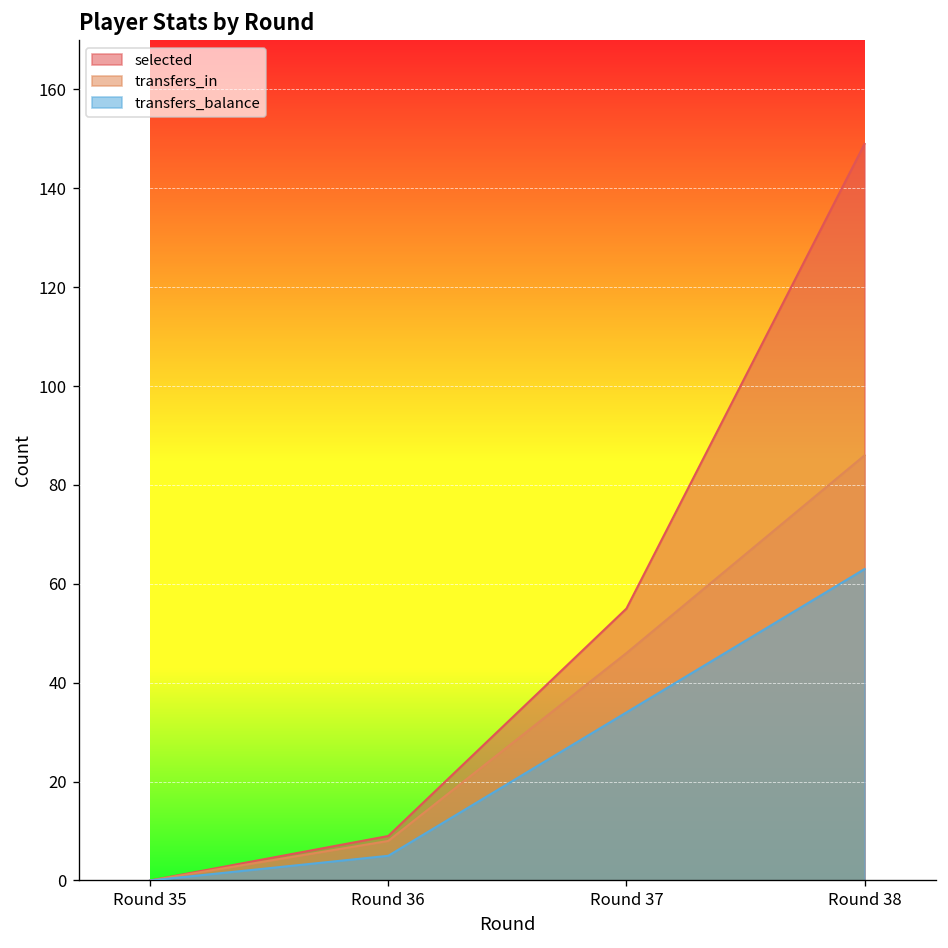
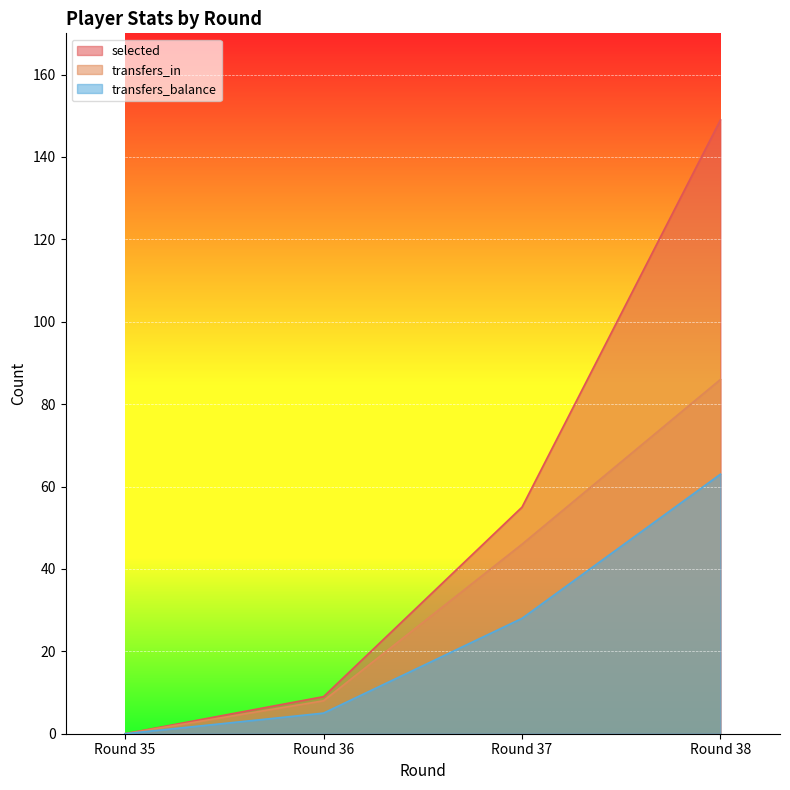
  {
    "transfers_balance": {
      "Round 36": 5,
-     "Round 37": 34,
+     "Round 37": 28,
      "Round 38": 63
    }
  }
